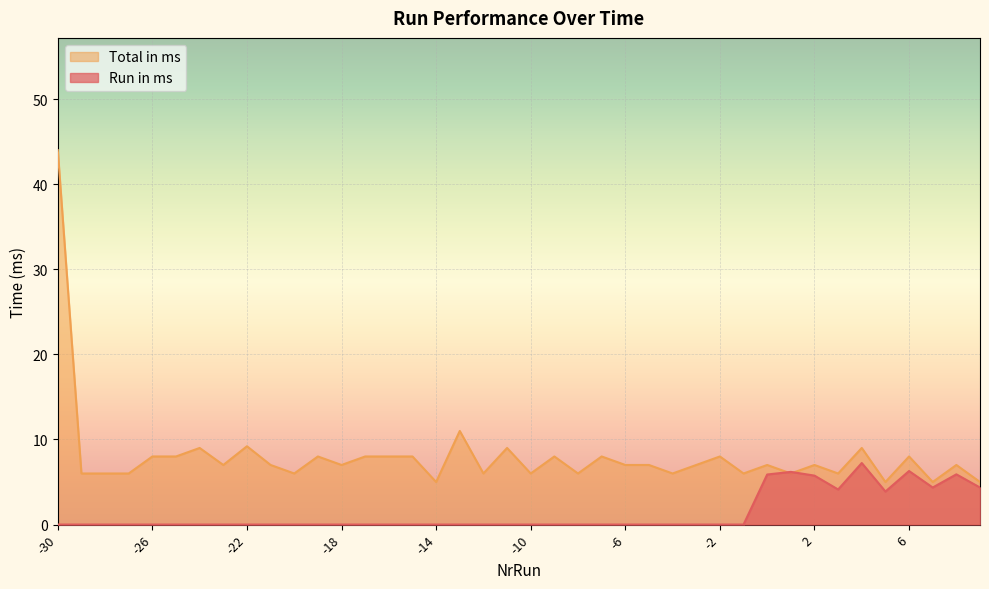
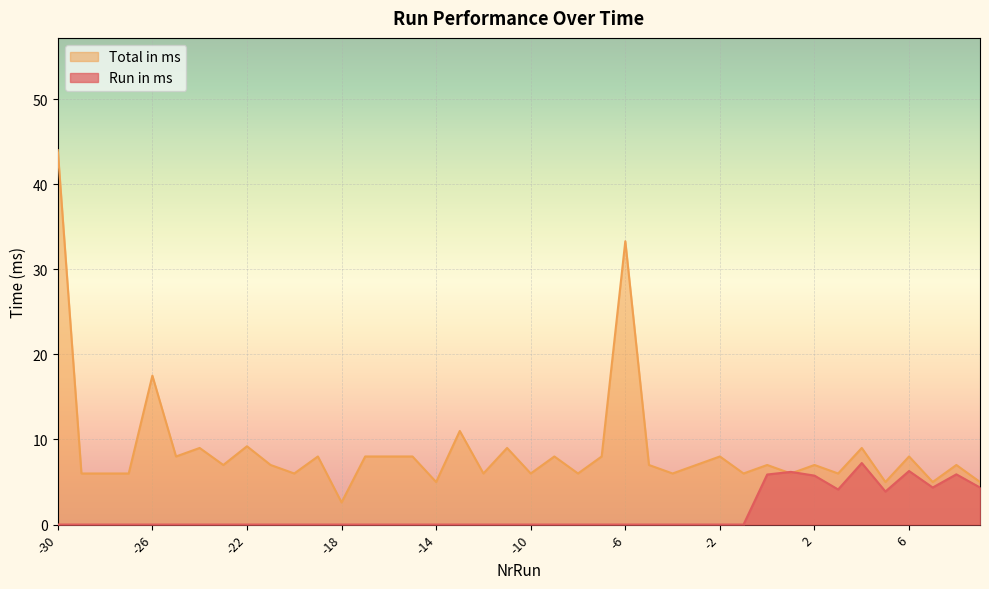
  {
    "Total in ms": {
      "-30": 44,
-     "-26": 8,
+     "-26": 18,
      "-22": 9,
-     "-18": 7,
+     "-18": 3,
      "-14": 5,
      "-10": 6,
-     "-6": 7,
+     "-6": 33,
      "-2": 8
    },
    "Run in ms": {
      "-30": 0,
      "-26": 0,
      "-22": 0,
      "-18": 0,
      "-14": 0,
      "-10": 0,
      "-6": 0,
      "-2": 0
    }
  }
